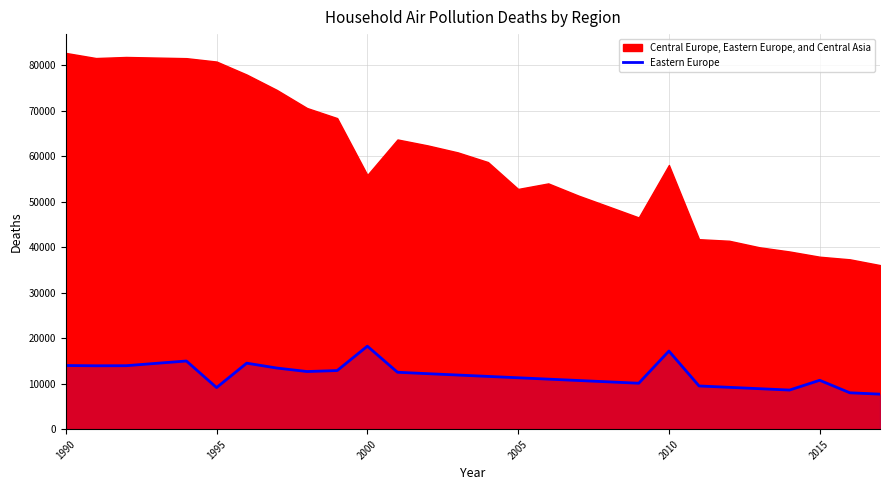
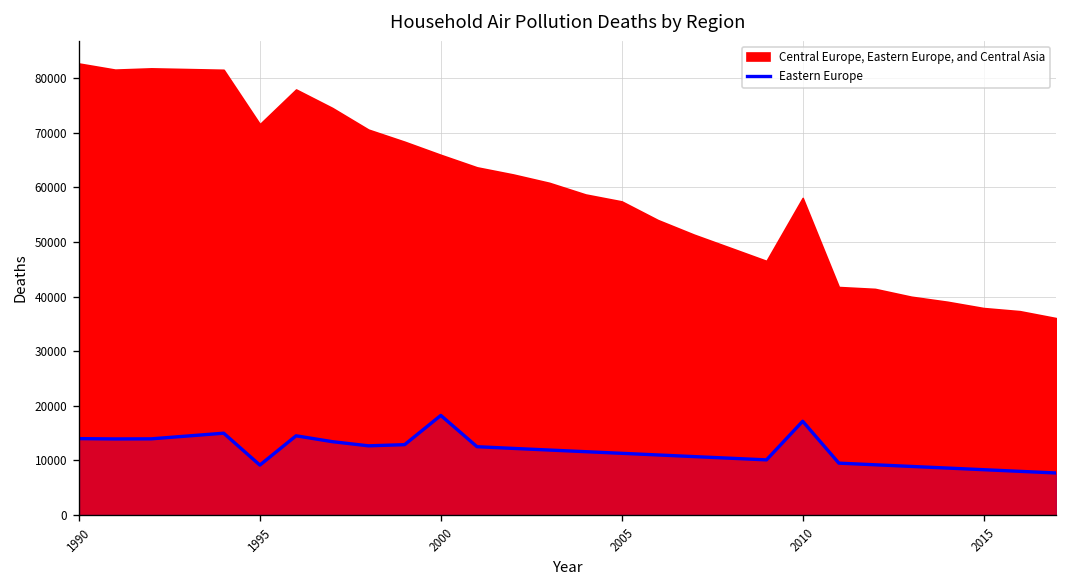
  {
    "Eastern Europe": {
      "1990": 14000,
      "1995": 9000,
      "2000": 18000,
      "2005": 11000,
      "2010": 17000,
-     "2015": 11000
+     "2015": 8000
    },
    "Central Europe, Eastern Europe, and Central Asia": {
      "1990": 83000,
-     "1995": 81000,
-     "2000": 56000,
-     "2005": 53000,
+     "1995": 72000,
+     "2000": 66000,
+     "2005": 57000,
      "2010": 58000,
      "2015": 38000
    }
  }
